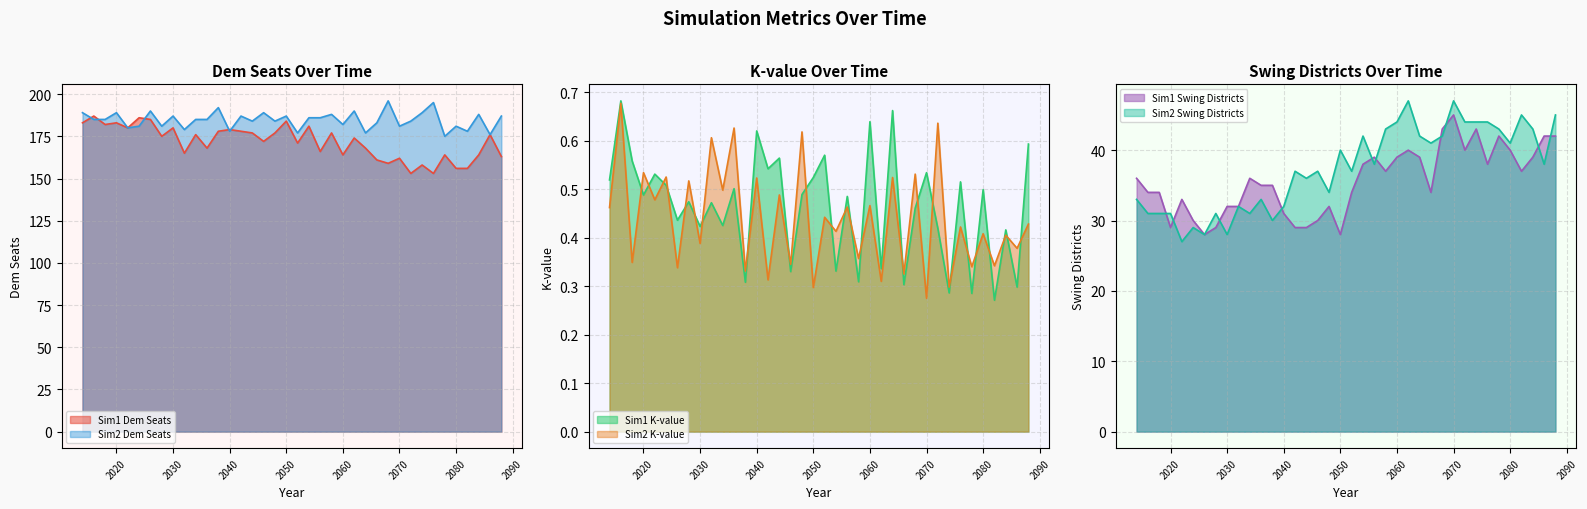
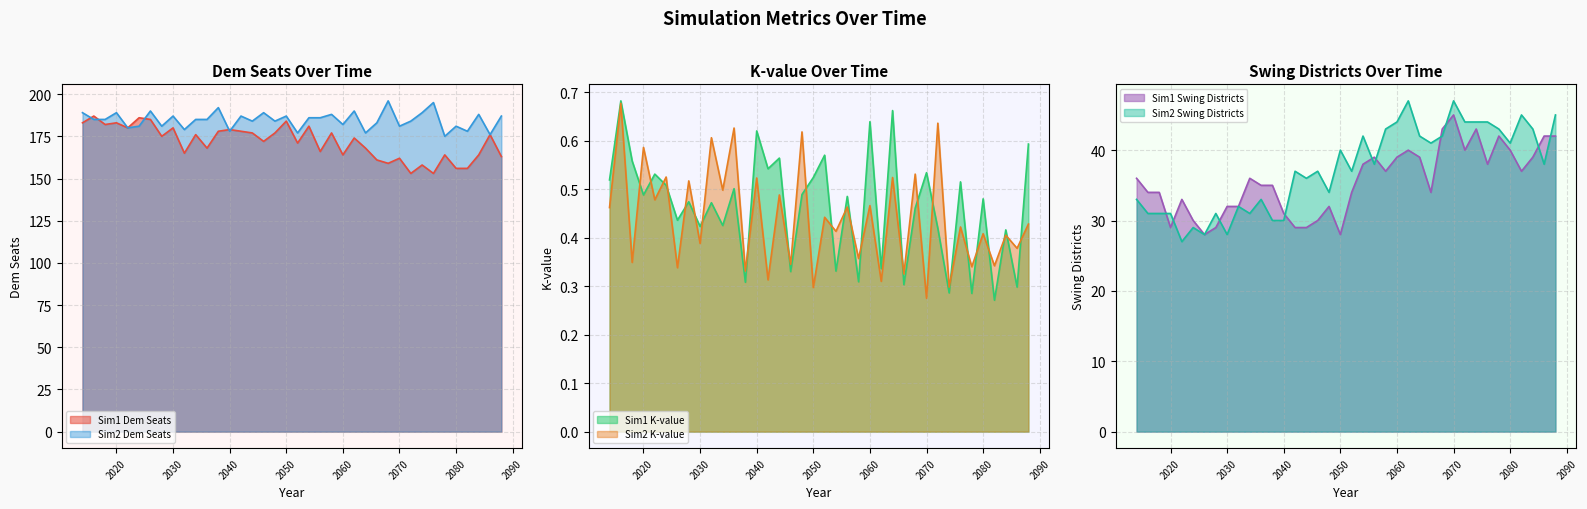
  {
    "Dem Seats Over Time": {
      "Sim1 Dem Seats": {
        "2020": 183,
        "2030": 180,
        "2050": 184,
        "2060": 164,
        "2070": 162,
        "2080": 156
      },
      "Sim2 Dem Seats": {
        "2020": 189,
        "2030": 187,
        "2050": 187,
        "2060": 182,
        "2070": 181,
        "2080": 181
      }
    },
    "K-value Over Time": {
      "Sim1 K-value": {
        "2020": 0.49,
        "2030": 0.42,
        "2040": 0.62,
        "2050": 0.52,
        "2060": 0.64,
        "2070": 0.53,
-       "2080": 0.50
+       "2080": 0.48
      },
      "Sim2 K-value": {
-       "2020": 0.53,
+       "2020": 0.59,
        "2030": 0.39,
        "2040": 0.52,
        "2050": 0.30,
        "2060": 0.47,
        "2070": 0.28,
        "2080": 0.41
      }
    },
    "Swing Districts Over Time": {
      "Sim1 Swing Districts": {
        "2020": 29,
        "2030": 32,
        "2040": 31,
        "2050": 28,
        "2060": 39,
        "2070": 45,
        "2080": 40
      },
      "Sim2 Swing Districts": {
        "2020": 31,
        "2030": 28,
-       "2040": 32,
+       "2040": 30,
        "2050": 40,
        "2060": 44,
        "2070": 47,
        "2080": 41
      }
    }
  }
